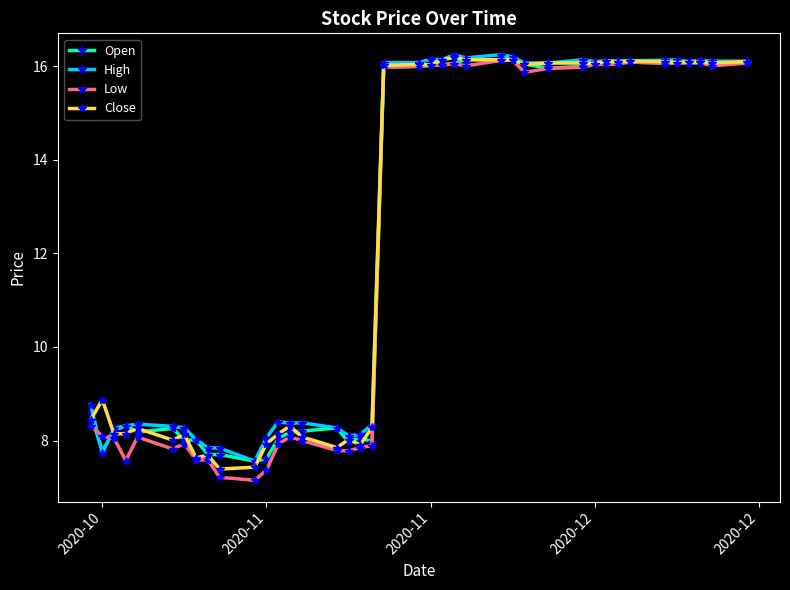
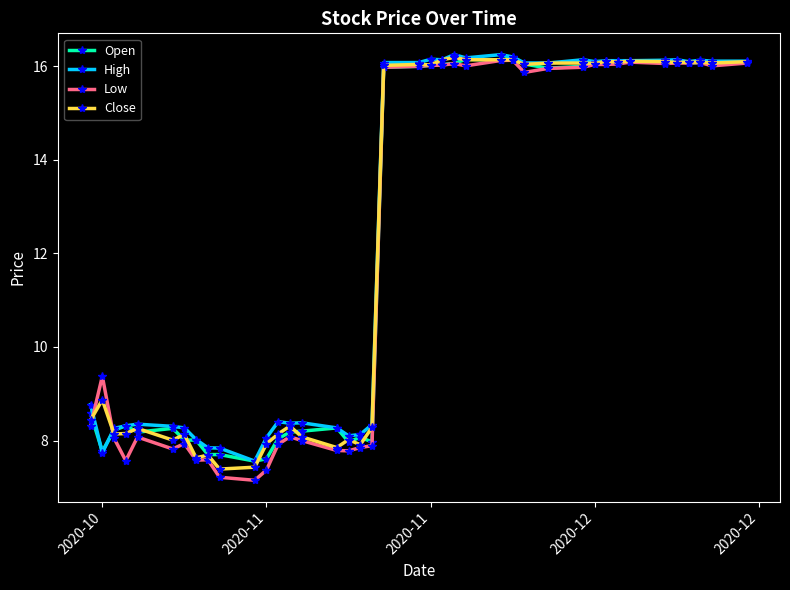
  {
    "Low": {
-     "2020-10": 8.1
+     "2020-10": 9.4
    },
    "Close": {
      "2020-10": 8.9
    }
  }
